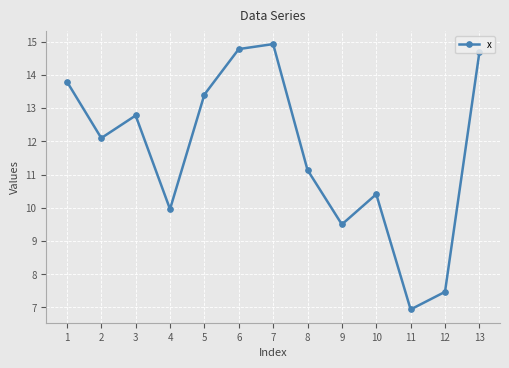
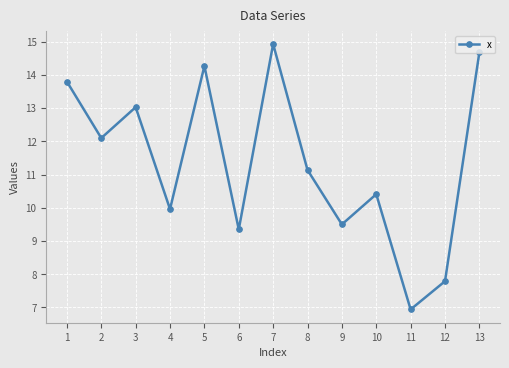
  {
    "1": 13.8,
    "2": 12.1,
-   "3": 12.8,
+   "3": 13.0,
    "4": 10.0,
-   "5": 13.4,
-   "6": 14.8,
+   "5": 14.3,
+   "6": 9.4,
    "7": 14.9,
    "8": 11.1,
    "9": 9.5,
    "10": 10.4,
    "11": 6.9,
-   "12": 7.5
+   "12": 7.8
  }
